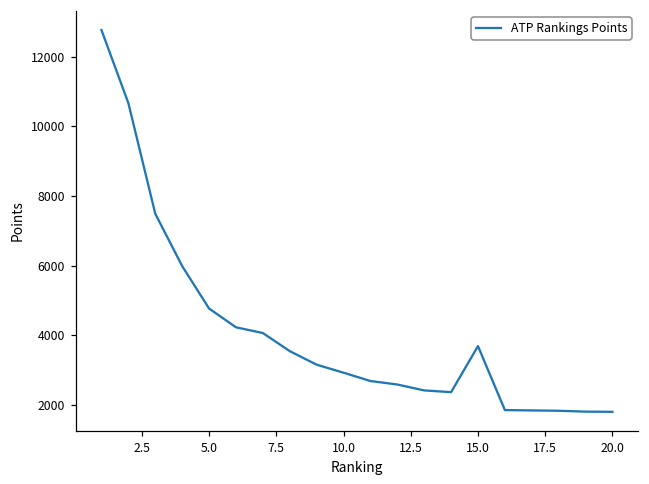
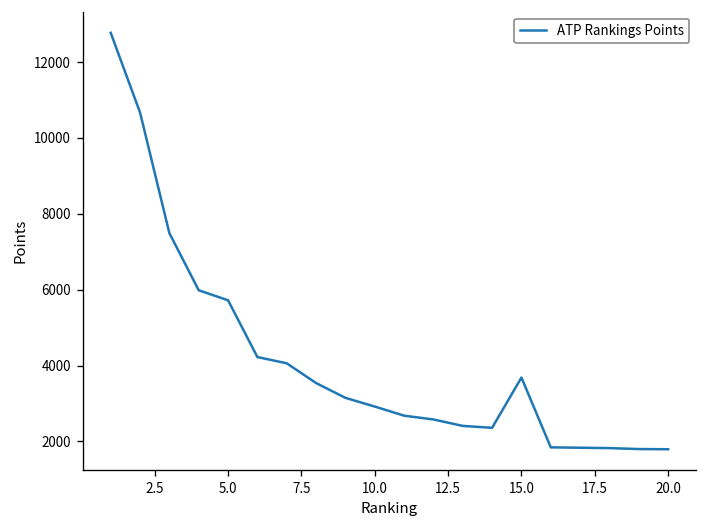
  {
-   "5.0": 4800,
+   "5.0": 5700,
    "10.0": 2900,
    "15.0": 3700,
    "20.0": 1800
  }
